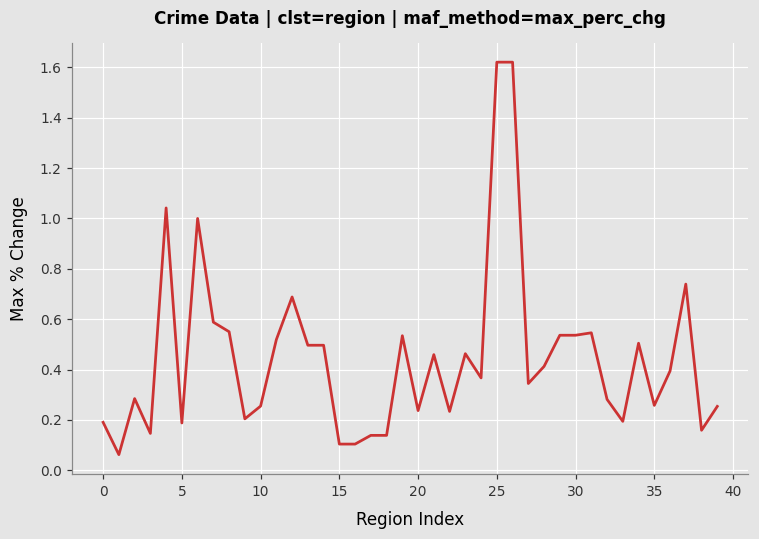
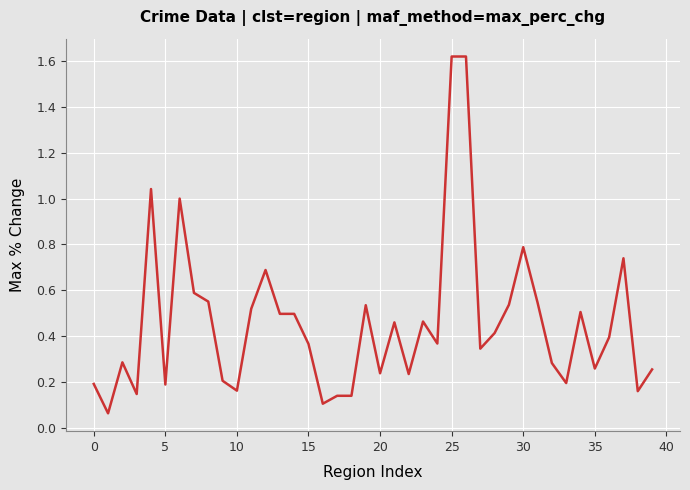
  {
    "0": 0.19,
    "5": 0.19,
-   "10": 0.25,
-   "15": 0.10,
+   "10": 0.16,
+   "15": 0.37,
    "20": 0.24,
    "25": 1.62,
-   "30": 0.54,
+   "30": 0.79,
    "35": 0.26
  }
